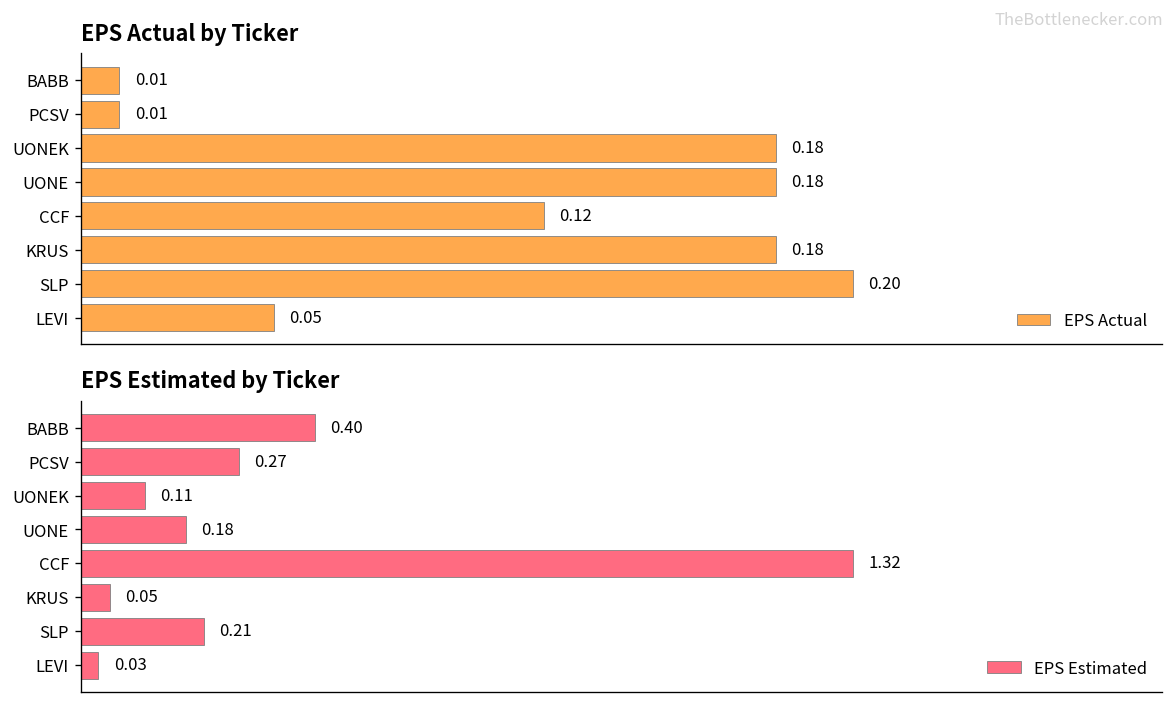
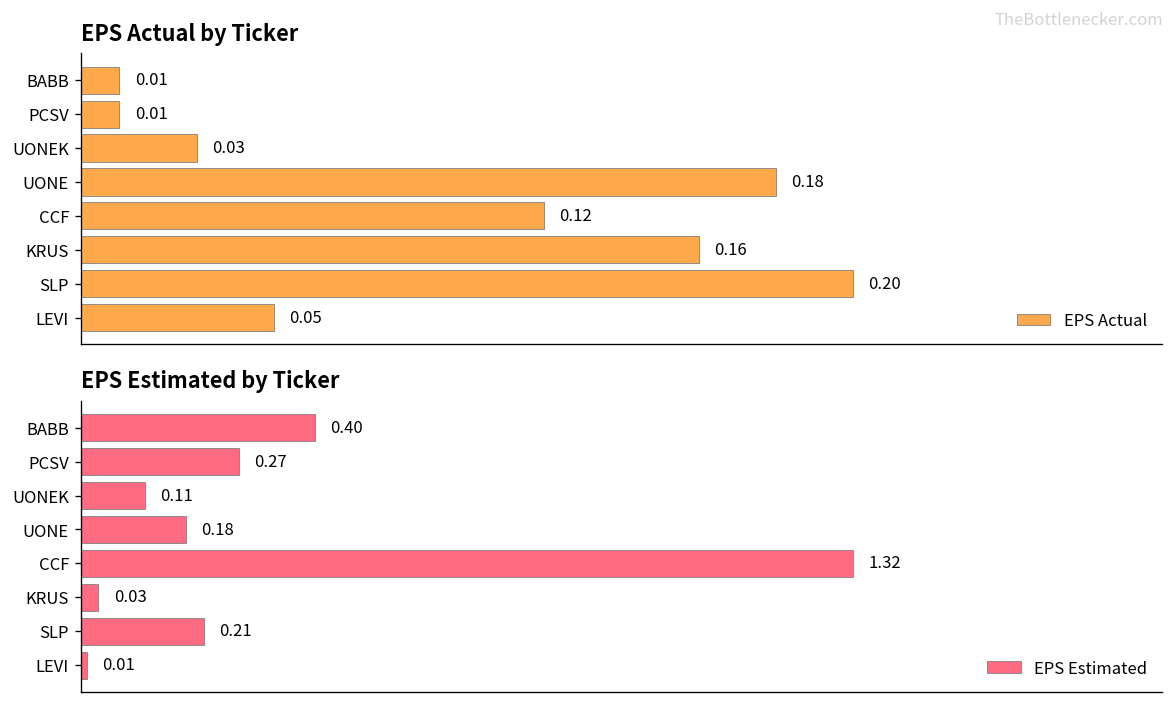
  {
    "EPS Actual by Ticker": {
      "BABB": 0.01,
      "PCSV": 0.01,
-     "UONEK": 0.18,
+     "UONEK": 0.03,
      "UONE": 0.18,
      "CCF": 0.12,
-     "KRUS": 0.18,
+     "KRUS": 0.16,
      "SLP": 0.20,
      "LEVI": 0.05
    },
    "EPS Estimated by Ticker": {
      "BABB": 0.40,
      "PCSV": 0.27,
      "UONEK": 0.11,
      "UONE": 0.18,
      "CCF": 1.32,
-     "KRUS": 0.05,
+     "KRUS": 0.03,
      "SLP": 0.21,
-     "LEVI": 0.03
+     "LEVI": 0.01
    }
  }
